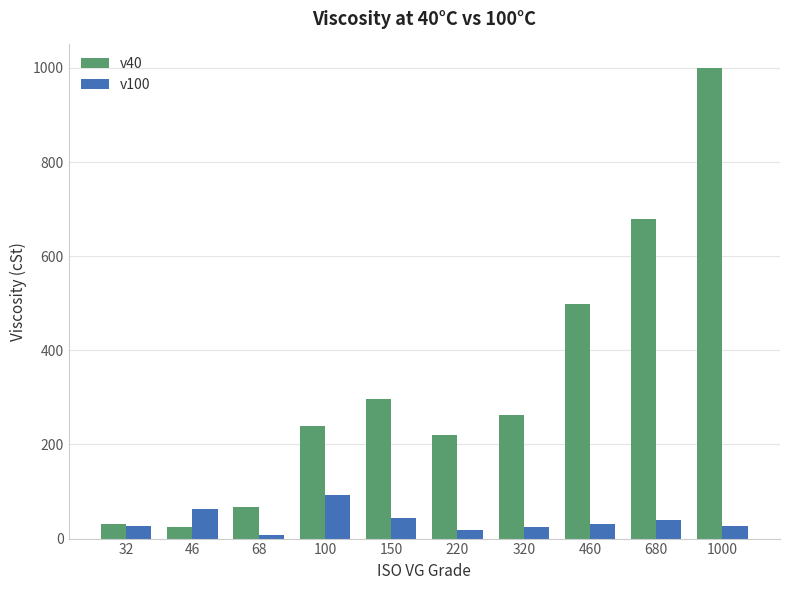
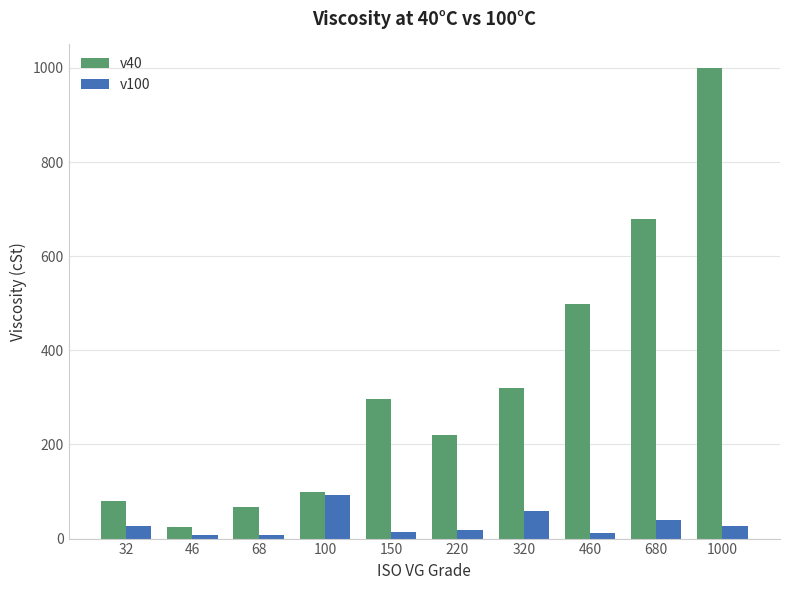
  {
    "v40": {
-     "32": 30,
+     "32": 80,
      "46": 20,
      "68": 70,
-     "100": 240,
+     "100": 100,
      "150": 300,
      "220": 220,
-     "320": 260,
+     "320": 320,
      "460": 500,
      "680": 680,
      "1000": 1000
    },
    "v100": {
      "32": 30,
-     "46": 60,
+     "46": 10,
      "68": 10,
      "100": 90,
-     "150": 40,
+     "150": 10,
      "220": 20,
-     "320": 20,
-     "460": 30,
+     "320": 60,
+     "460": 10,
      "680": 40,
      "1000": 30
    }
  }
